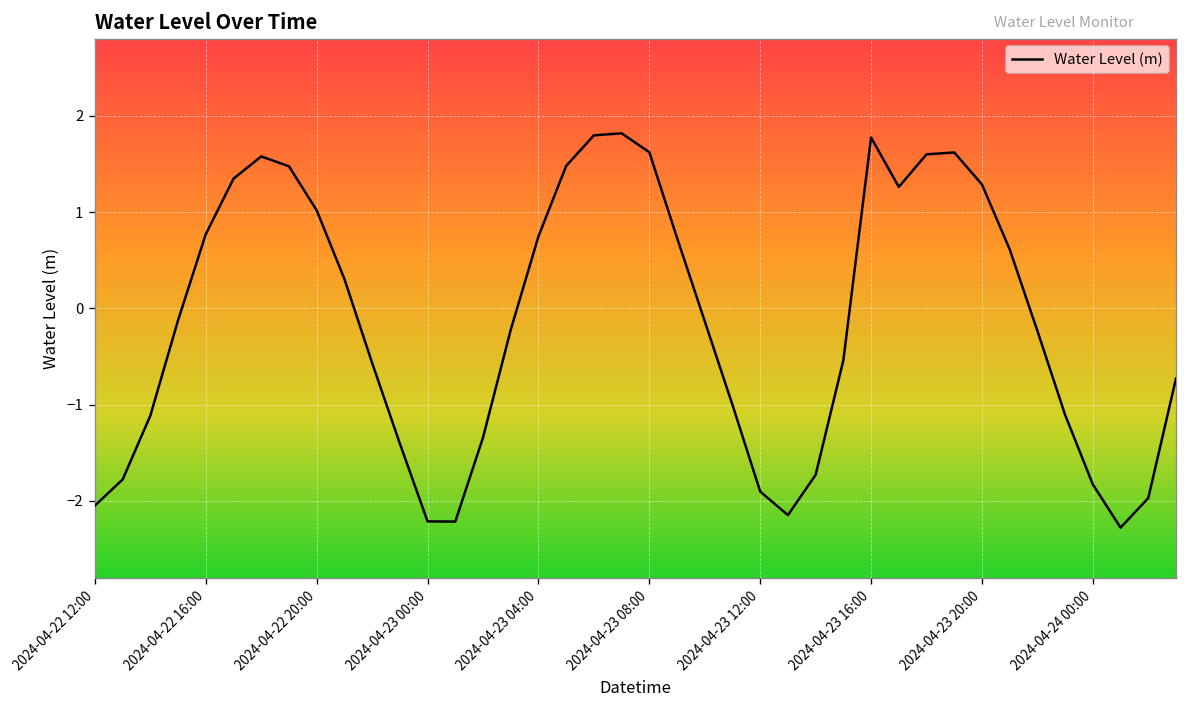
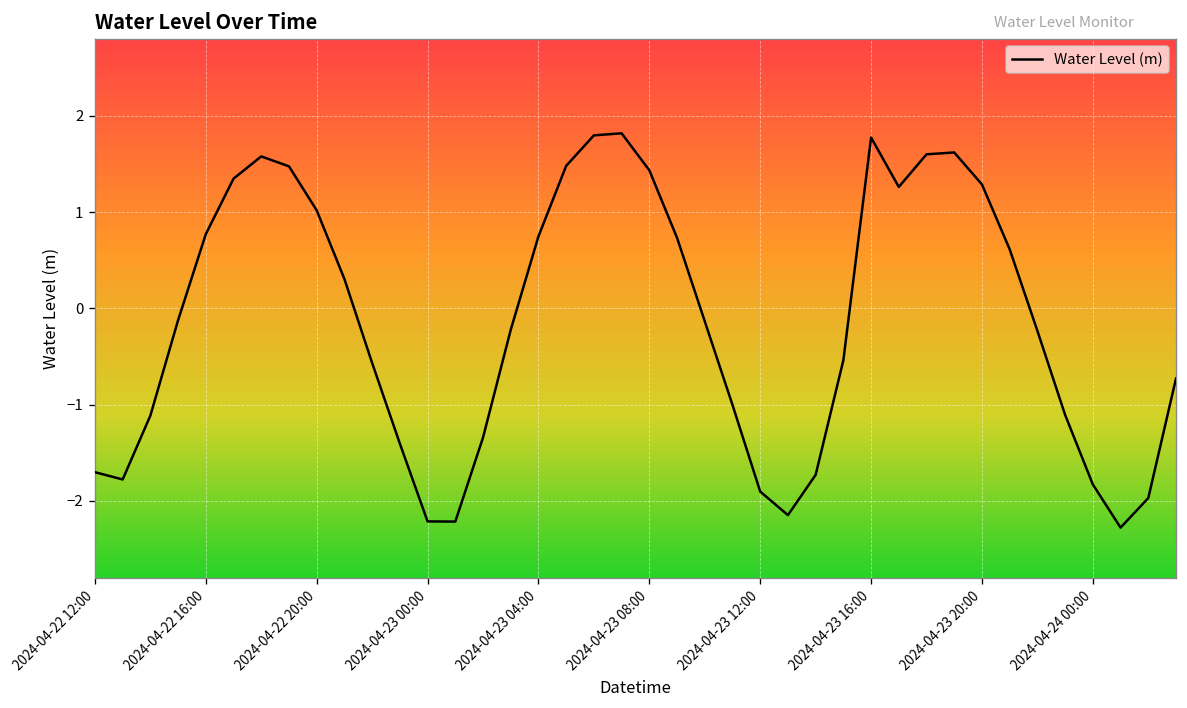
  {
-   "2024-04-22 12:00": -2.0,
+   "2024-04-22 12:00": -1.7,
    "2024-04-22 16:00": 0.8,
    "2024-04-22 20:00": 1.0,
    "2024-04-23 00:00": -2.2,
    "2024-04-23 04:00": 0.7,
-   "2024-04-23 08:00": 1.6,
+   "2024-04-23 08:00": 1.4,
    "2024-04-23 12:00": -1.9,
    "2024-04-23 16:00": 1.8,
    "2024-04-23 20:00": 1.3,
    "2024-04-24 00:00": -1.8
  }
